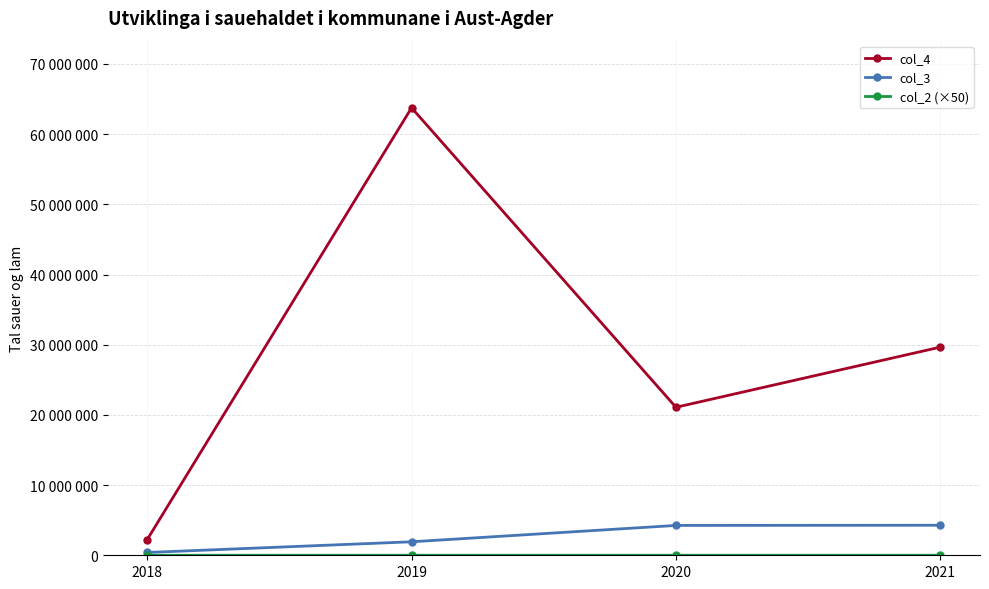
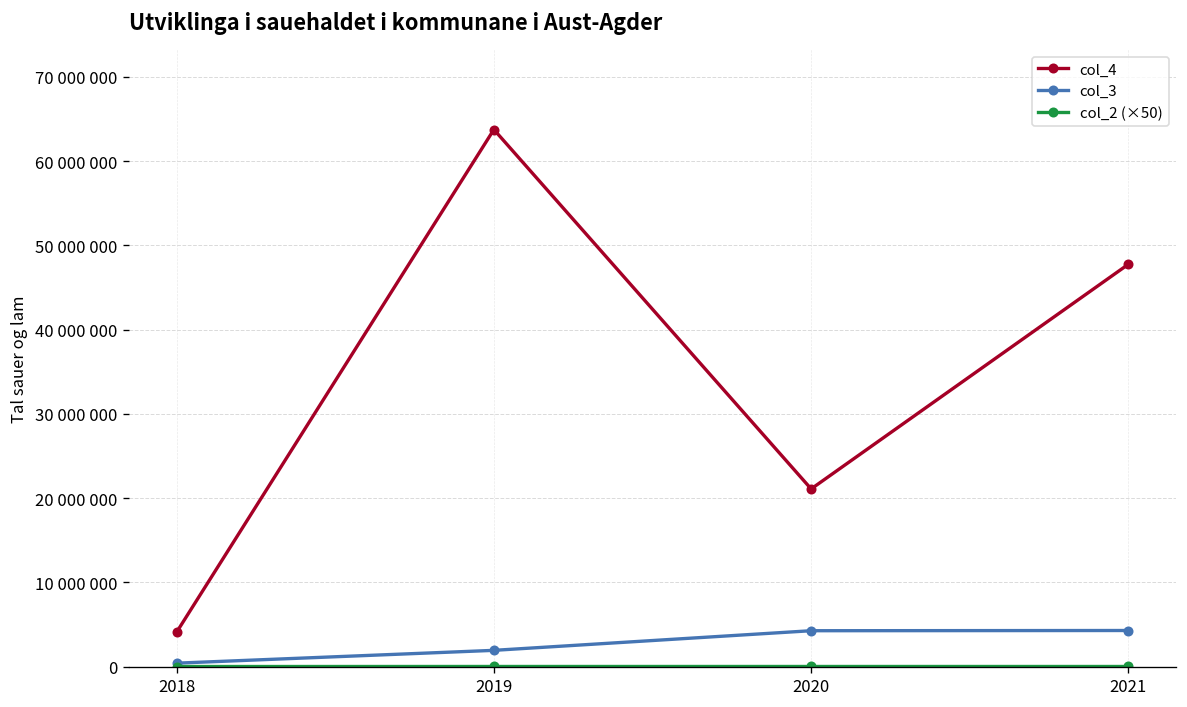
  {
    "col_4": {
-     "2018": 2000000,
+     "2018": 4000000,
      "2019": 64000000,
      "2020": 21000000,
-     "2021": 30000000
+     "2021": 48000000
    },
    "col_3": {
      "2018": 0,
      "2019": 2000000,
      "2020": 4000000,
      "2021": 4000000
    },
    "col_2 (×50)": {
      "2018": 0,
      "2019": 0,
      "2020": 0,
      "2021": 0
    }
  }
